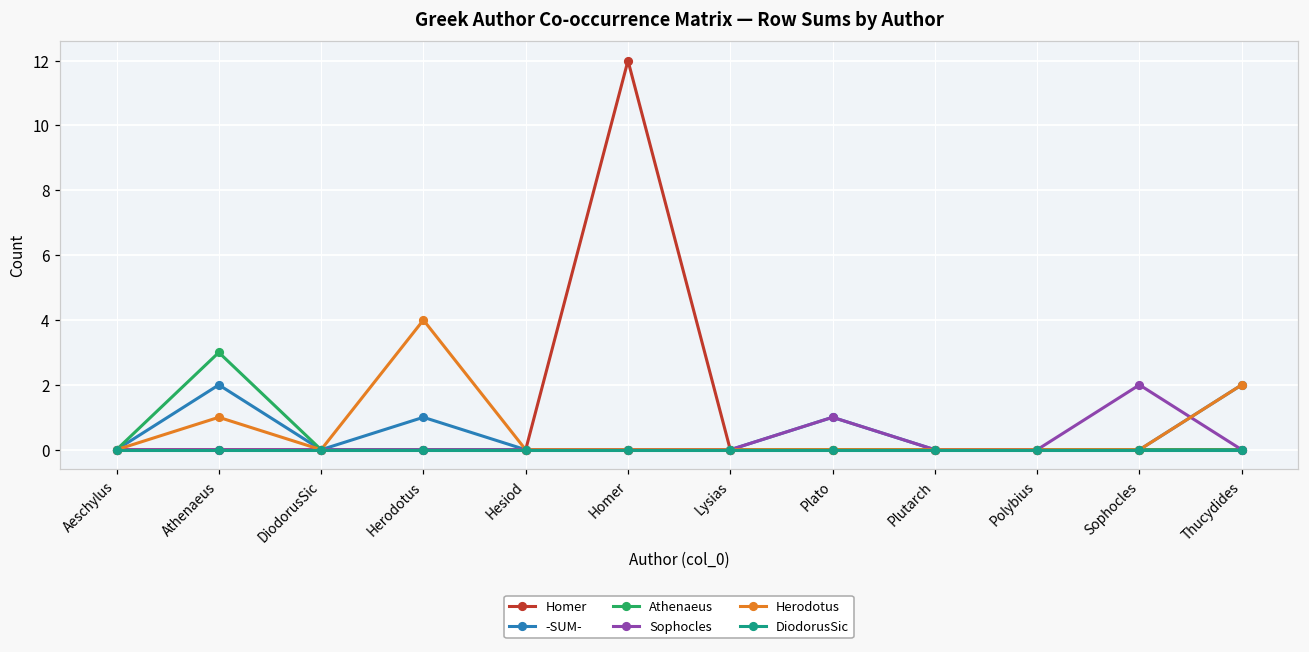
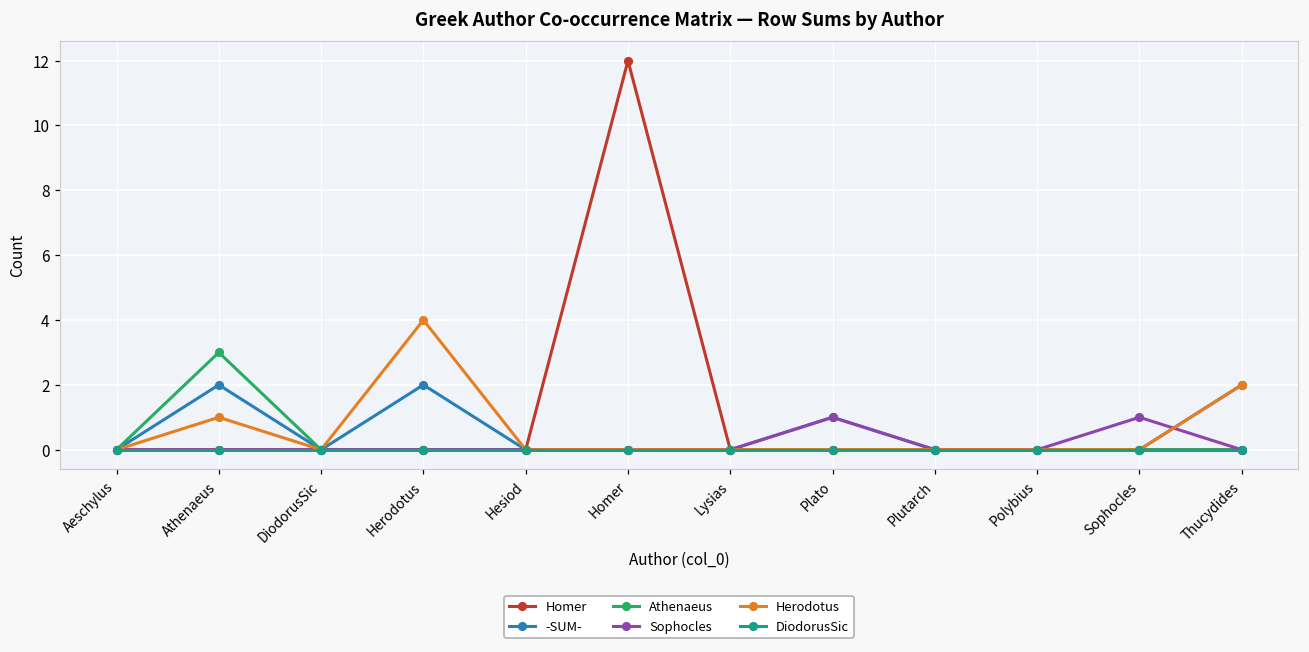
  {
    "Homer": {
      "Homer": 12
    },
    "-SUM-": {
      "Athenaeus": 2,
-     "Herodotus": 1
+     "Herodotus": 2
    },
    "Sophocles": {
-     "Sophocles": 2
+     "Sophocles": 1
    },
    "Herodotus": {
      "Athenaeus": 1,
      "Herodotus": 4
    }
  }
